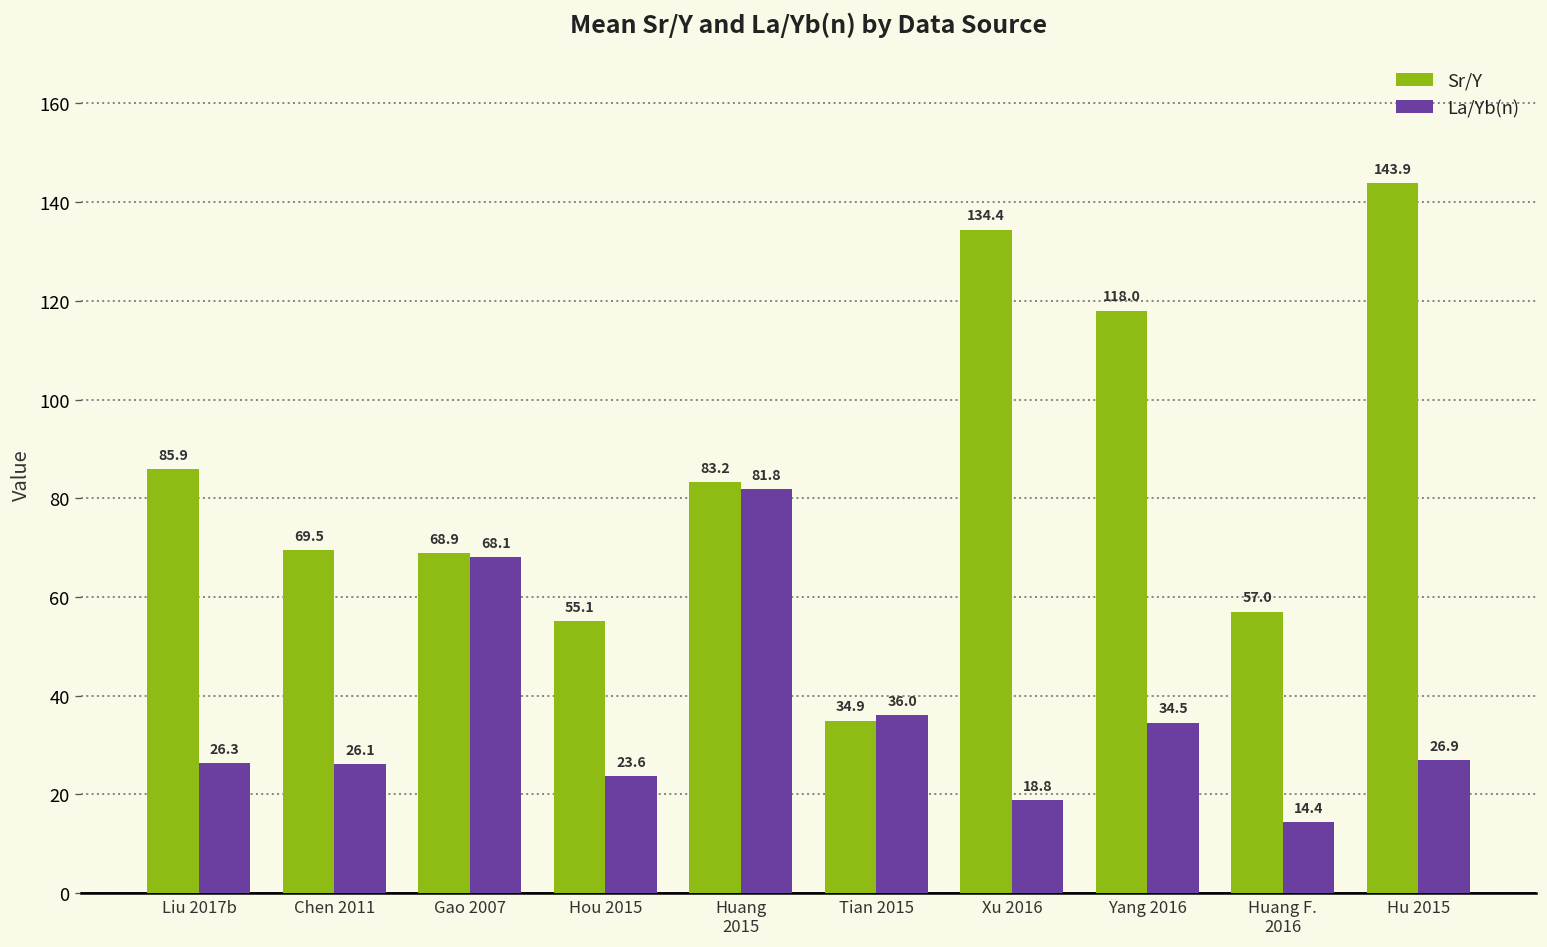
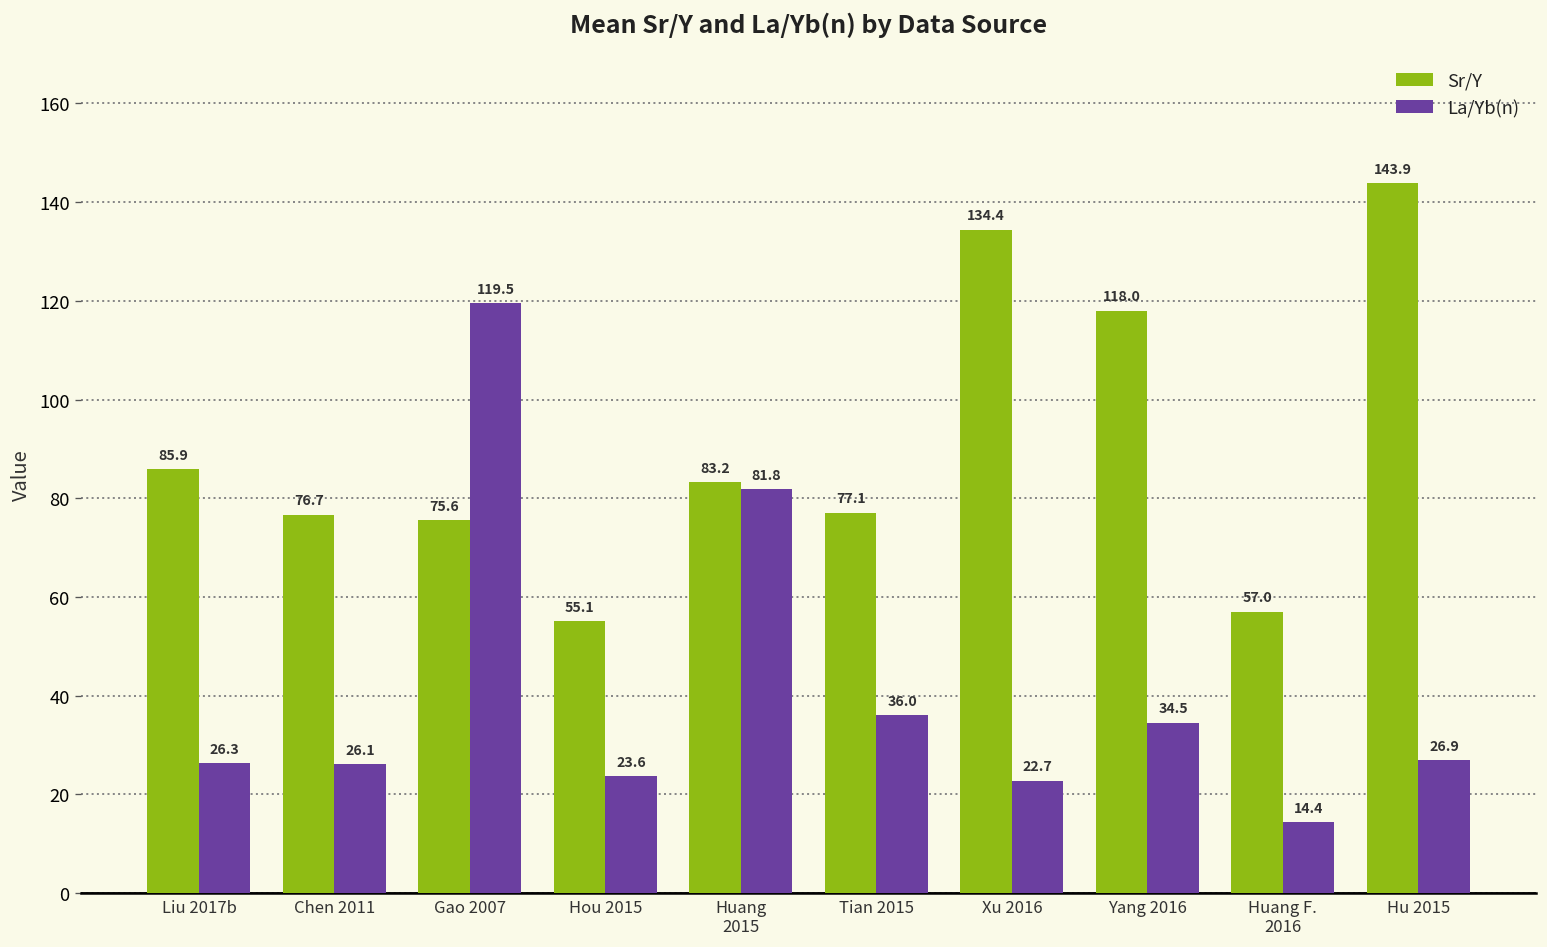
  {
    "Sr/Y": {
      "Liu 2017b": 85.9,
-     "Chen 2011": 69.5,
-     "Gao 2007": 68.9,
+     "Chen 2011": 76.7,
+     "Gao 2007": 75.6,
      "Hou 2015": 55.1,
      "Huang 2015": 83.2,
-     "Tian 2015": 34.9,
+     "Tian 2015": 77.1,
      "Xu 2016": 134.4,
      "Yang 2016": 118.0,
      "Huang F. 2016": 57.0,
      "Hu 2015": 143.9
    },
    "La/Yb(n)": {
      "Liu 2017b": 26.3,
      "Chen 2011": 26.1,
-     "Gao 2007": 68.1,
+     "Gao 2007": 119.5,
      "Hou 2015": 23.6,
      "Huang 2015": 81.8,
      "Tian 2015": 36.0,
-     "Xu 2016": 18.8,
+     "Xu 2016": 22.7,
      "Yang 2016": 34.5,
      "Huang F. 2016": 14.4,
      "Hu 2015": 26.9
    }
  }
